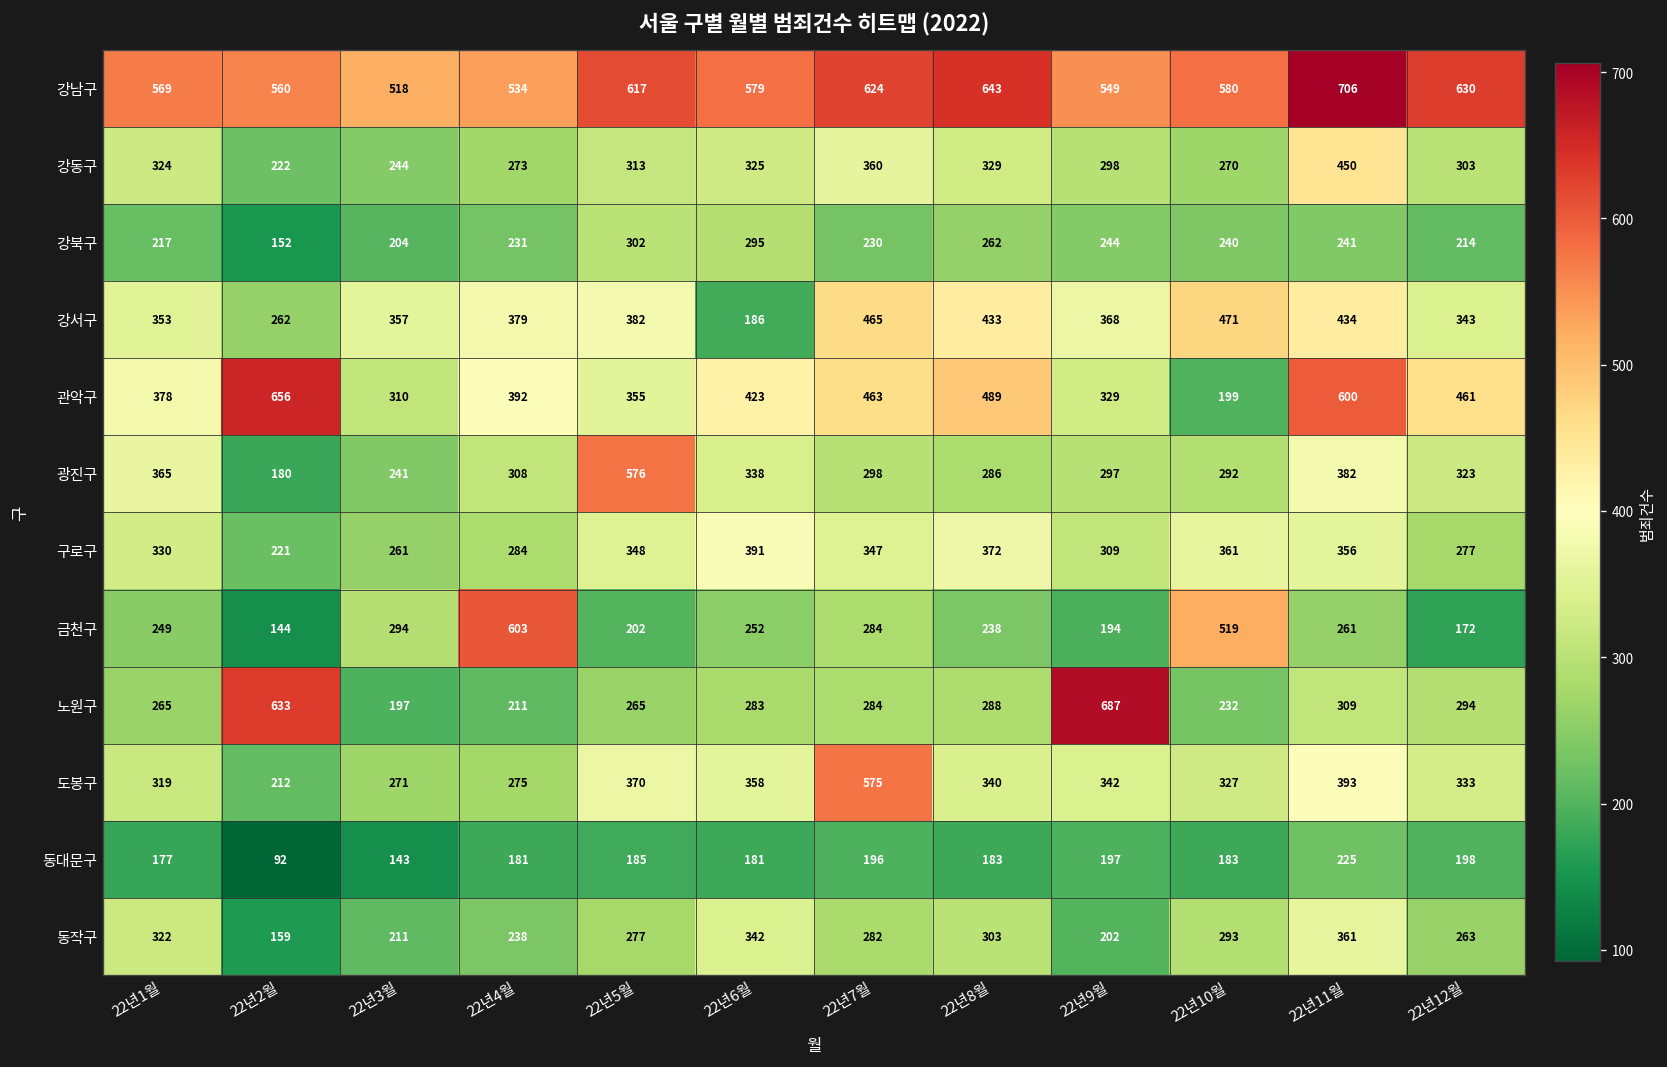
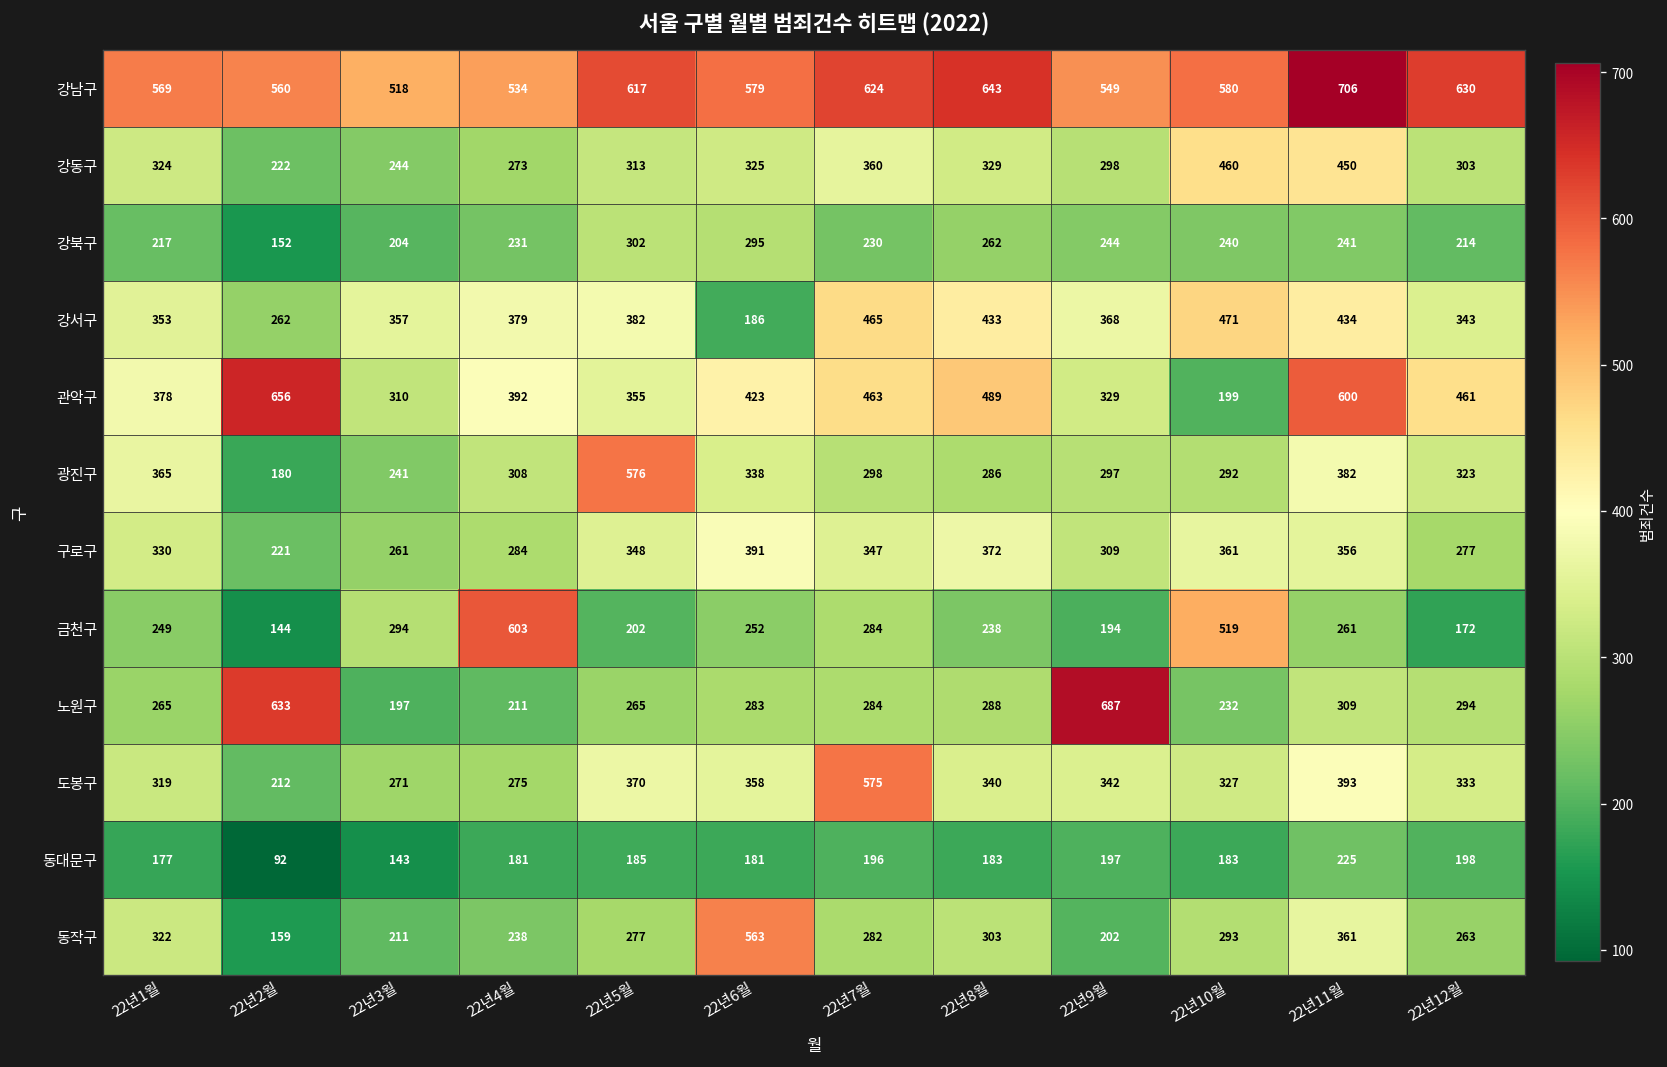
  {
    "강남구": {
      "22년1월": 569,
      "22년2월": 560,
      "22년3월": 518,
      "22년4월": 534,
      "22년5월": 617,
      "22년6월": 579,
      "22년7월": 624,
      "22년8월": 643,
      "22년9월": 549,
      "22년10월": 580,
      "22년11월": 706,
      "22년12월": 630
    },
    "강동구": {
      "22년1월": 324,
      "22년2월": 222,
      "22년3월": 244,
      "22년4월": 273,
      "22년5월": 313,
      "22년6월": 325,
      "22년7월": 360,
      "22년8월": 329,
      "22년9월": 298,
-     "22년10월": 270,
+     "22년10월": 460,
      "22년11월": 450,
      "22년12월": 303
    },
    "강북구": {
      "22년1월": 217,
      "22년2월": 152,
      "22년3월": 204,
      "22년4월": 231,
      "22년5월": 302,
      "22년6월": 295,
      "22년7월": 230,
      "22년8월": 262,
      "22년9월": 244,
      "22년10월": 240,
      "22년11월": 241,
      "22년12월": 214
    },
    "강서구": {
      "22년1월": 353,
      "22년2월": 262,
      "22년3월": 357,
      "22년4월": 379,
      "22년5월": 382,
      "22년6월": 186,
      "22년7월": 465,
      "22년8월": 433,
      "22년9월": 368,
      "22년10월": 471,
      "22년11월": 434,
      "22년12월": 343
    },
    "관악구": {
      "22년1월": 378,
      "22년2월": 656,
      "22년3월": 310,
      "22년4월": 392,
      "22년5월": 355,
      "22년6월": 423,
      "22년7월": 463,
      "22년8월": 489,
      "22년9월": 329,
      "22년10월": 199,
      "22년11월": 600,
      "22년12월": 461
    },
    "광진구": {
      "22년1월": 365,
      "22년2월": 180,
      "22년3월": 241,
      "22년4월": 308,
      "22년5월": 576,
      "22년6월": 338,
      "22년7월": 298,
      "22년8월": 286,
      "22년9월": 297,
      "22년10월": 292,
      "22년11월": 382,
      "22년12월": 323
    },
    "구로구": {
      "22년1월": 330,
      "22년2월": 221,
      "22년3월": 261,
      "22년4월": 284,
      "22년5월": 348,
      "22년6월": 391,
      "22년7월": 347,
      "22년8월": 372,
      "22년9월": 309,
      "22년10월": 361,
      "22년11월": 356,
      "22년12월": 277
    },
    "금천구": {
      "22년1월": 249,
      "22년2월": 144,
      "22년3월": 294,
      "22년4월": 603,
      "22년5월": 202,
      "22년6월": 252,
      "22년7월": 284,
      "22년8월": 238,
      "22년9월": 194,
      "22년10월": 519,
      "22년11월": 261,
      "22년12월": 172
    },
    "노원구": {
      "22년1월": 265,
      "22년2월": 633,
      "22년3월": 197,
      "22년4월": 211,
      "22년5월": 265,
      "22년6월": 283,
      "22년7월": 284,
      "22년8월": 288,
      "22년9월": 687,
      "22년10월": 232,
      "22년11월": 309,
      "22년12월": 294
    },
    "도봉구": {
      "22년1월": 319,
      "22년2월": 212,
      "22년3월": 271,
      "22년4월": 275,
      "22년5월": 370,
      "22년6월": 358,
      "22년7월": 575,
      "22년8월": 340,
      "22년9월": 342,
      "22년10월": 327,
      "22년11월": 393,
      "22년12월": 333
    },
    "동대문구": {
      "22년1월": 177,
      "22년2월": 92,
      "22년3월": 143,
      "22년4월": 181,
      "22년5월": 185,
      "22년6월": 181,
      "22년7월": 196,
      "22년8월": 183,
      "22년9월": 197,
      "22년10월": 183,
      "22년11월": 225,
      "22년12월": 198
    },
    "동작구": {
      "22년1월": 322,
      "22년2월": 159,
      "22년3월": 211,
      "22년4월": 238,
      "22년5월": 277,
-     "22년6월": 342,
+     "22년6월": 563,
      "22년7월": 282,
      "22년8월": 303,
      "22년9월": 202,
      "22년10월": 293,
      "22년11월": 361,
      "22년12월": 263
    }
  }
